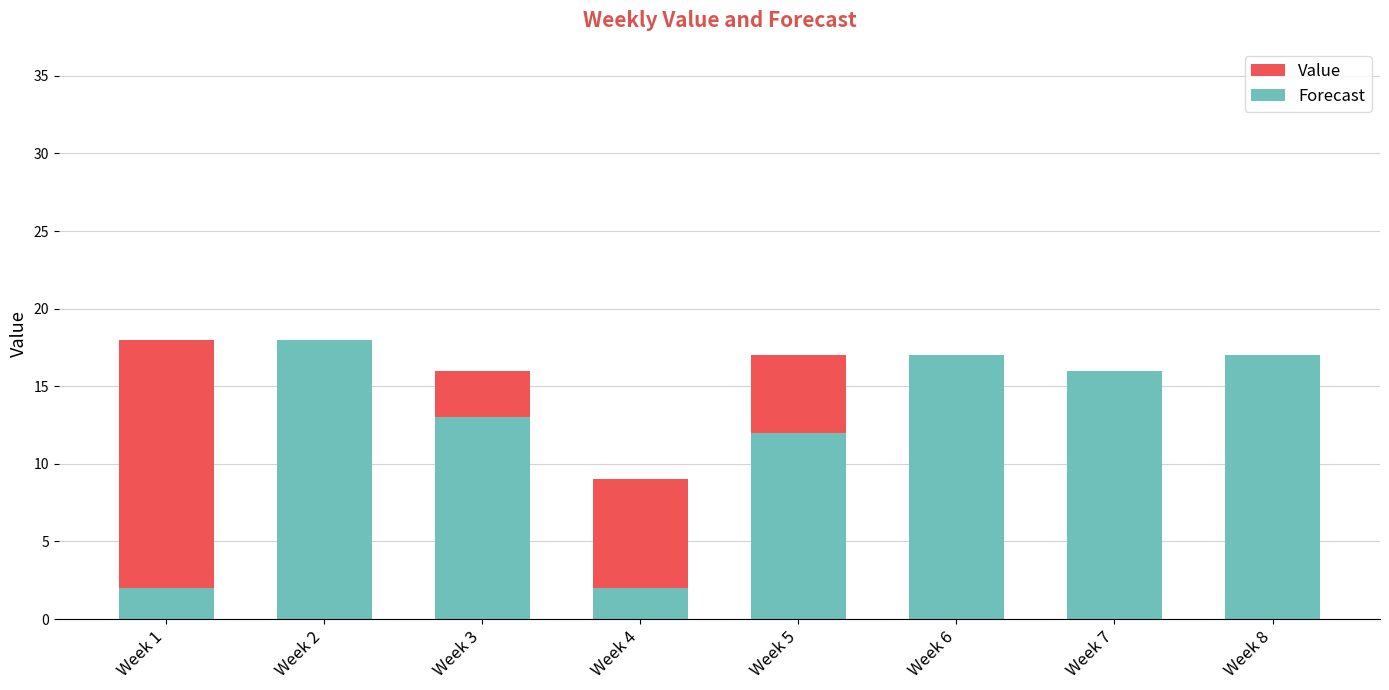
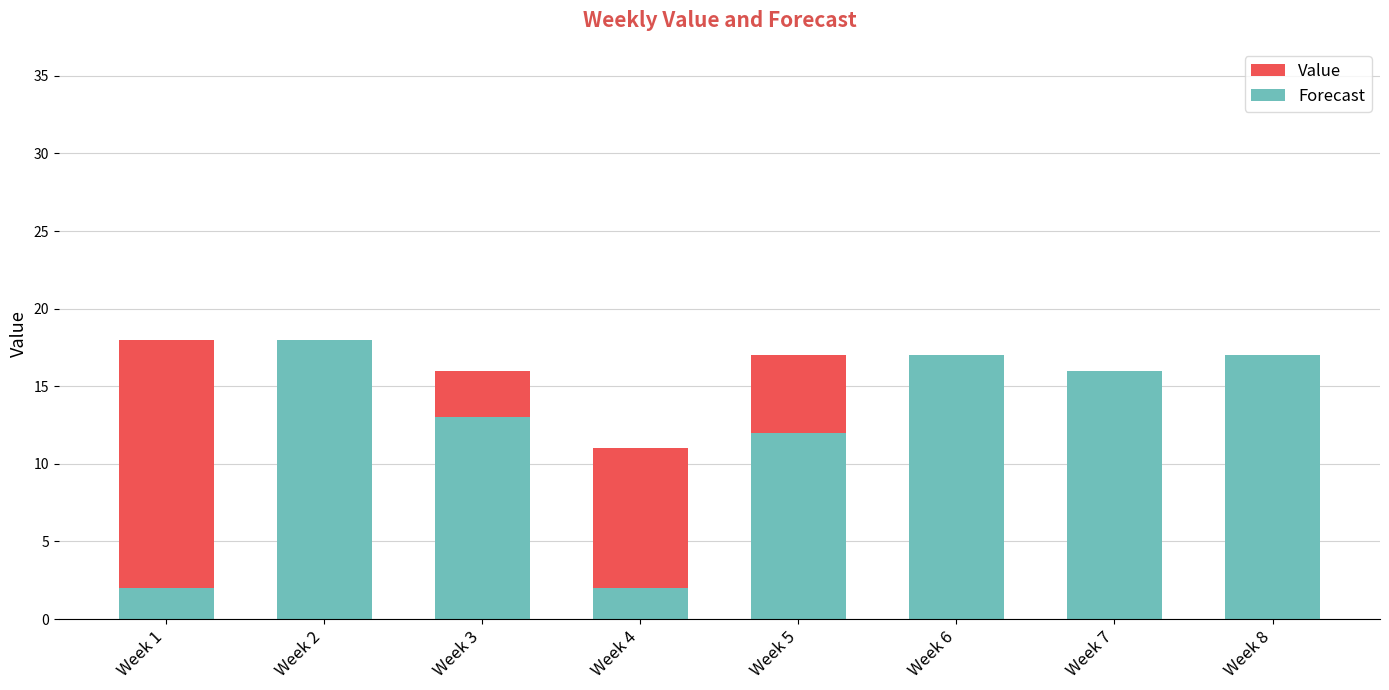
  {
    "Value": {
      "Week 1": 18,
      "Week 3": 16,
-     "Week 4": 9,
+     "Week 4": 11,
      "Week 5": 17,
      "Week 7": 16
    },
    "Forecast": {
      "Week 2": 18,
      "Week 6": 17,
      "Week 7": 16,
      "Week 8": 17
    }
  }
